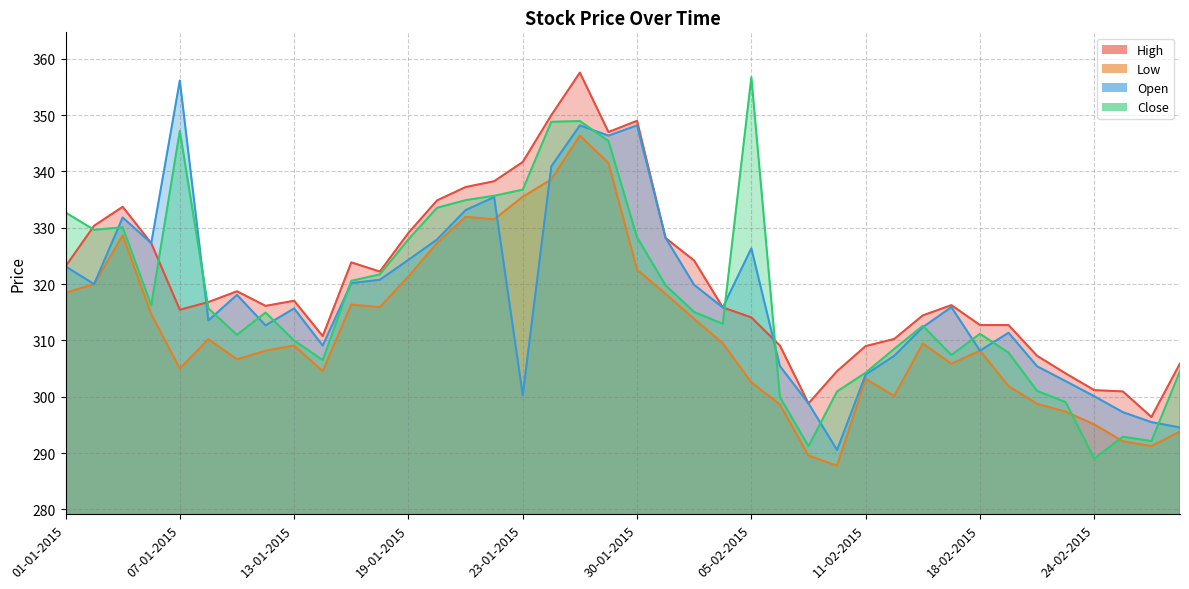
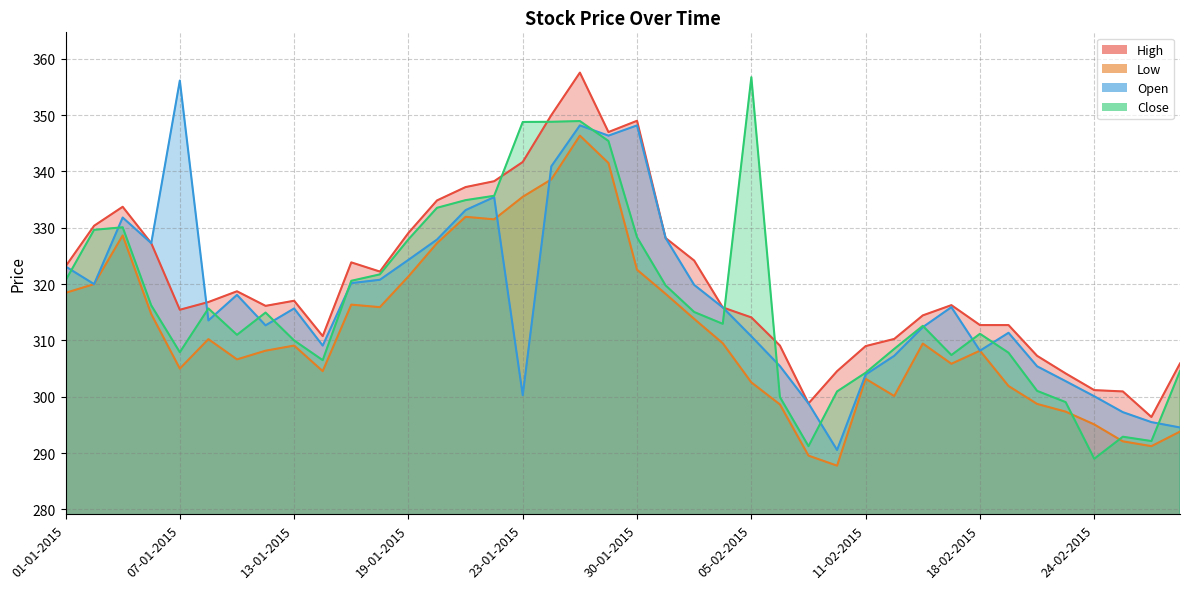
  {
    "Open": {
      "07-01-2015": 356,
      "13-01-2015": 316,
      "19-01-2015": 324,
      "23-01-2015": 300,
      "30-01-2015": 348,
-     "05-02-2015": 326,
+     "05-02-2015": 311,
      "24-02-2015": 300
    },
    "Close": {
-     "01-01-2015": 333,
-     "07-01-2015": 347,
+     "01-01-2015": 321,
+     "07-01-2015": 308,
      "13-01-2015": 310,
      "19-01-2015": 328,
-     "23-01-2015": 337,
+     "23-01-2015": 349,
      "30-01-2015": 328,
      "05-02-2015": 357,
      "18-02-2015": 311,
      "24-02-2015": 289
    }
  }
